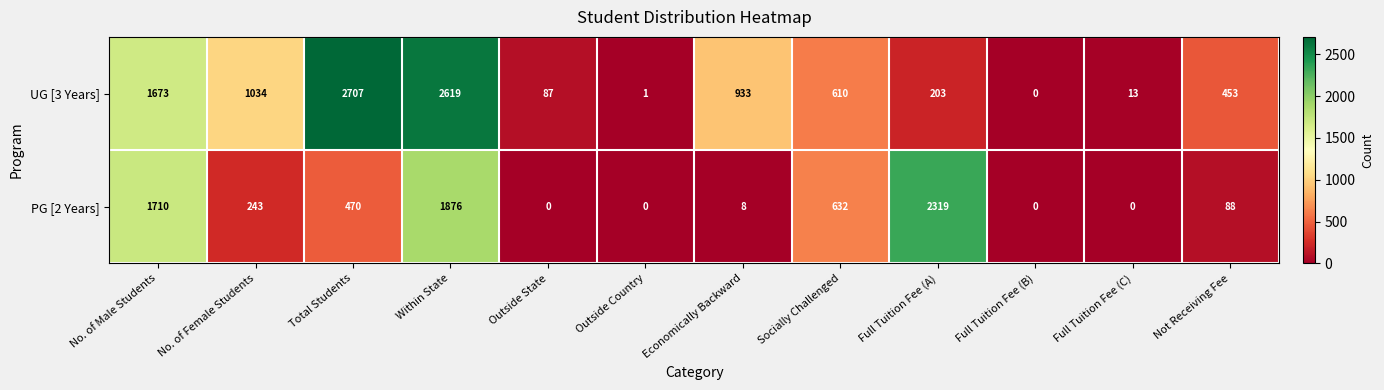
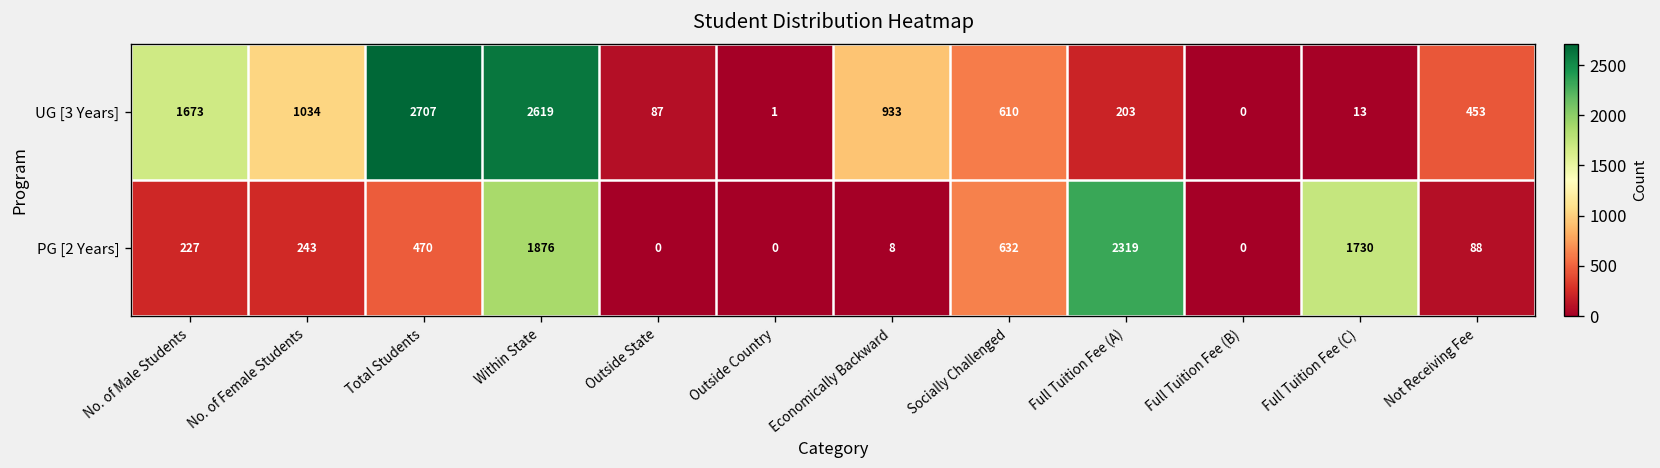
  {
    "UG [3 Years]": {
      "No. of Male Students": 1673,
      "No. of Female Students": 1034,
      "Total Students": 2707,
      "Within State": 2619,
      "Outside State": 87,
      "Outside Country": 1,
      "Economically Backward": 933,
      "Socially Challenged": 610,
      "Full Tuition Fee (A)": 203,
      "Full Tuition Fee (B)": 0,
      "Full Tuition Fee (C)": 13,
      "Not Receiving Fee": 453
    },
    "PG [2 Years]": {
-     "No. of Male Students": 1710,
+     "No. of Male Students": 227,
      "No. of Female Students": 243,
      "Total Students": 470,
      "Within State": 1876,
      "Outside State": 0,
      "Outside Country": 0,
      "Economically Backward": 8,
      "Socially Challenged": 632,
      "Full Tuition Fee (A)": 2319,
      "Full Tuition Fee (B)": 0,
-     "Full Tuition Fee (C)": 0,
+     "Full Tuition Fee (C)": 1730,
      "Not Receiving Fee": 88
    }
  }
